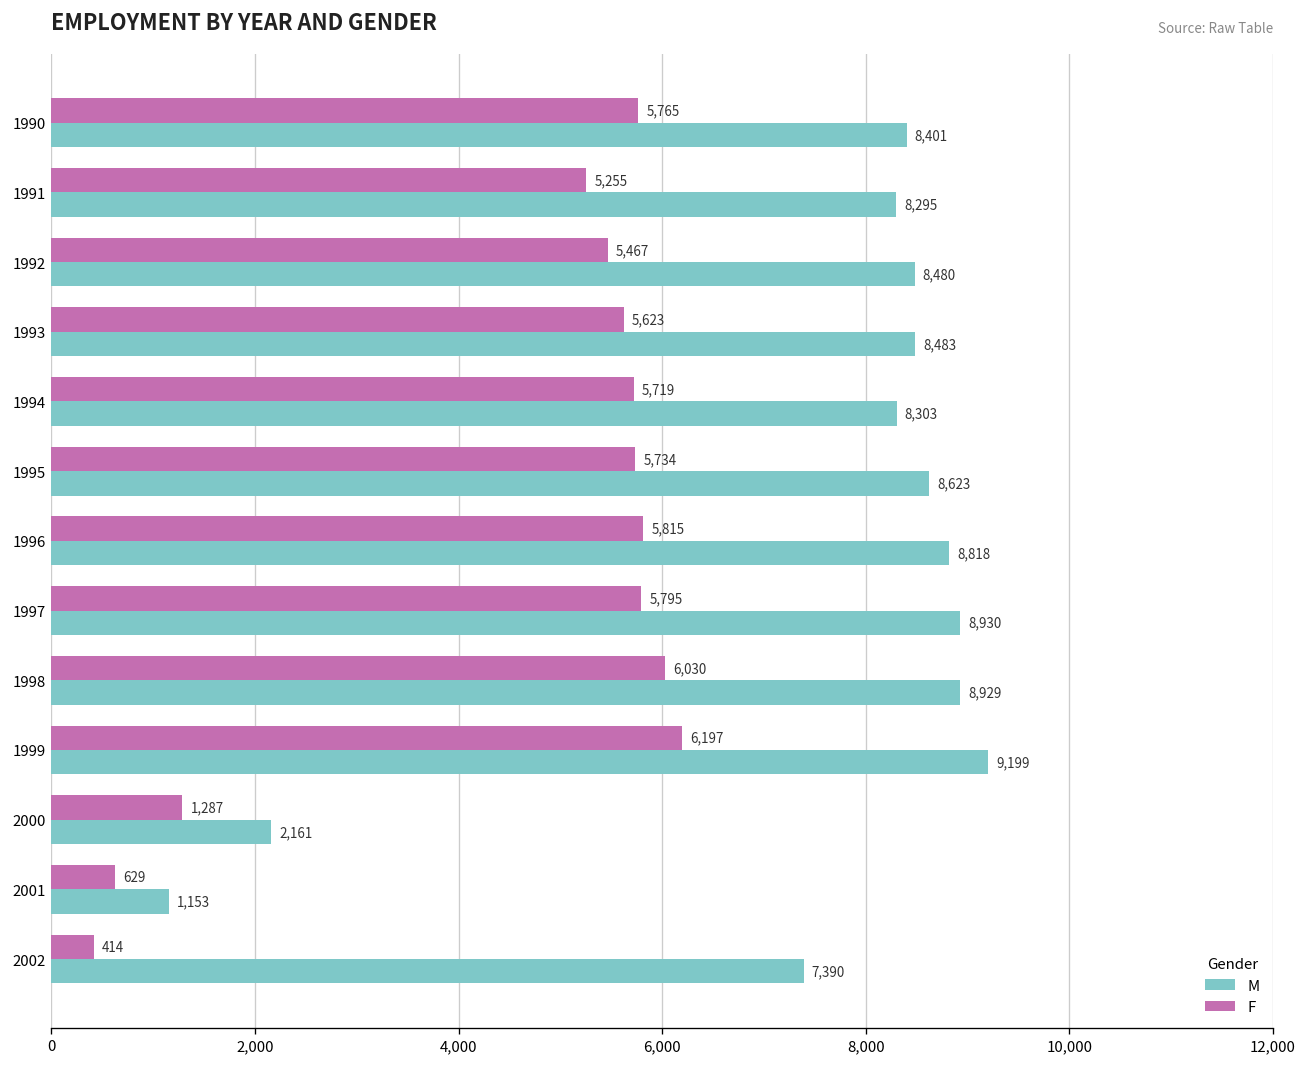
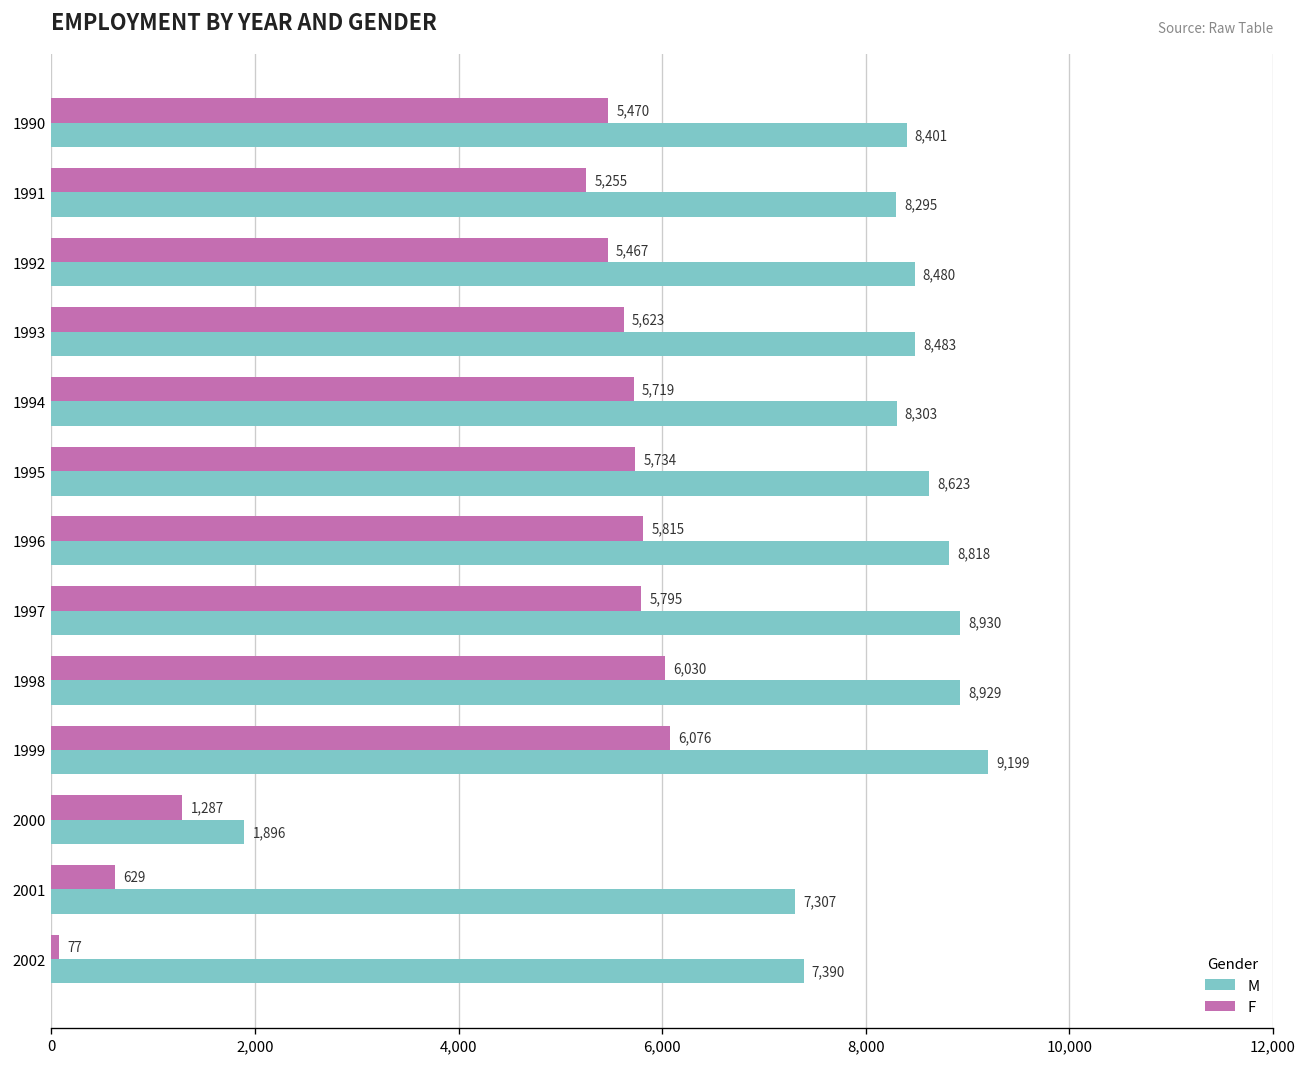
  {
    "M": {
      "1990": "8,401",
      "1991": "8,295",
      "1992": "8,480",
      "1993": "8,483",
      "1994": "8,303",
      "1995": "8,623",
      "1996": "8,818",
      "1997": "8,930",
      "1998": "8,929",
      "1999": "9,199",
-     "2000": "2,161",
-     "2001": "1,153",
+     "2000": "1,896",
+     "2001": "7,307",
      "2002": "7,390"
    },
    "F": {
-     "1990": "5,765",
+     "1990": "5,470",
      "1991": "5,255",
      "1992": "5,467",
      "1993": "5,623",
      "1994": "5,719",
      "1995": "5,734",
      "1996": "5,815",
      "1997": "5,795",
      "1998": "6,030",
-     "1999": "6,197",
+     "1999": "6,076",
      "2000": "1,287",
      "2001": "629",
-     "2002": "414"
+     "2002": "77"
    }
  }
